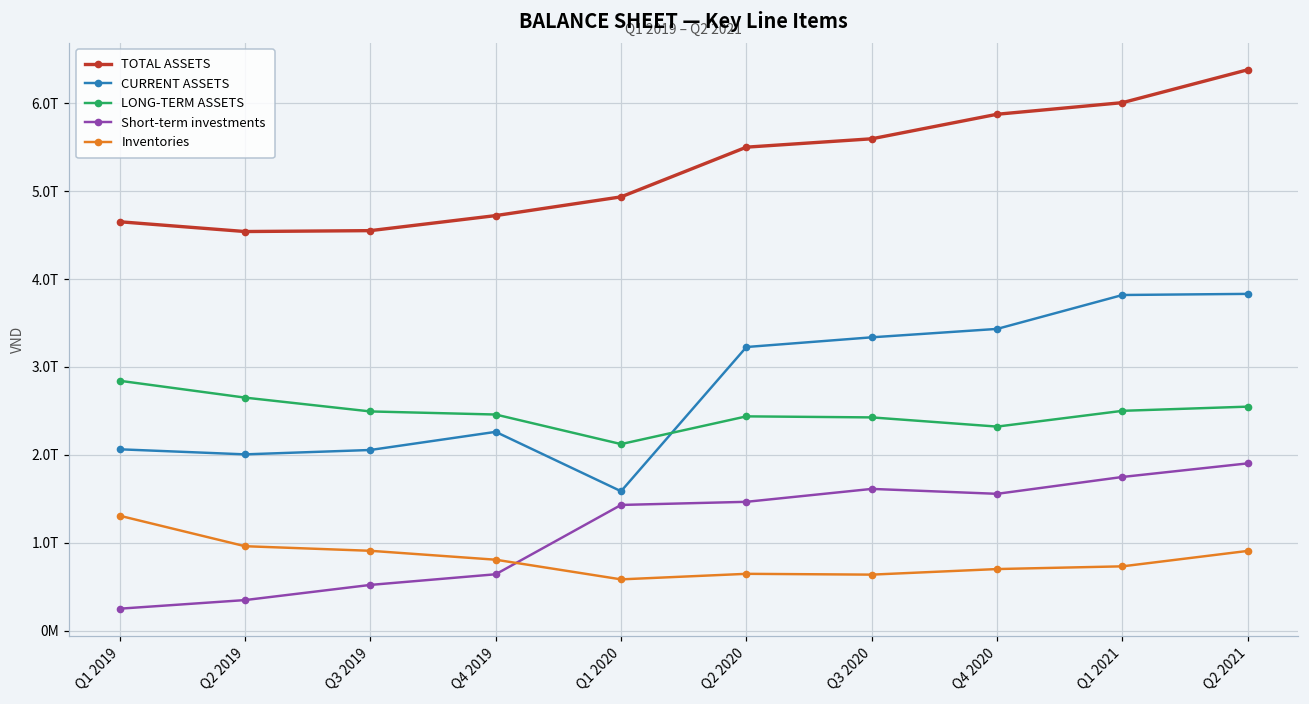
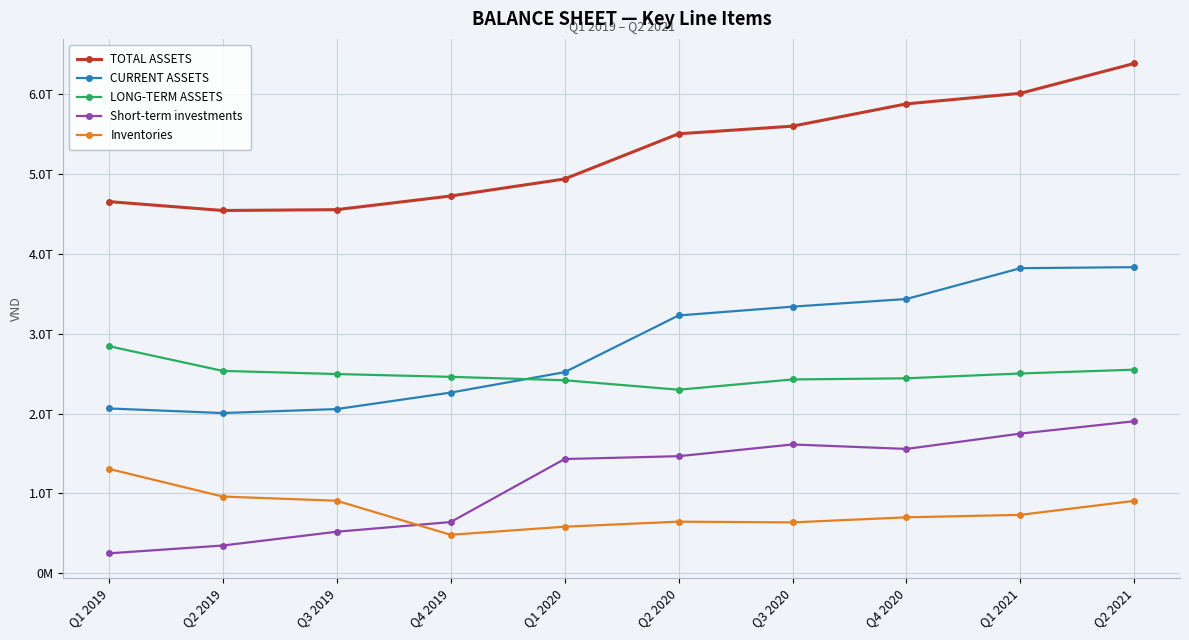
  {
    "TOTAL ASSETS": {
      "Q1 2019": "4.7T",
      "Q2 2019": "4.5T",
      "Q3 2019": "4.6T",
      "Q4 2019": "4.7T",
      "Q1 2020": "4.9T",
      "Q2 2020": "5.5T",
      "Q3 2020": "5.6T",
      "Q4 2020": "5.9T",
      "Q1 2021": "6.0T",
      "Q2 2021": "6.4T"
    },
    "CURRENT ASSETS": {
      "Q1 2019": "2.1T",
      "Q2 2019": "2.0T",
      "Q3 2019": "2.1T",
      "Q4 2019": "2.3T",
-     "Q1 2020": "1.6T",
+     "Q1 2020": "2.5T",
      "Q2 2020": "3.2T",
      "Q3 2020": "3.3T",
      "Q4 2020": "3.4T",
      "Q1 2021": "3.8T",
      "Q2 2021": "3.8T"
    },
    "LONG-TERM ASSETS": {
      "Q1 2019": "2.8T",
-     "Q2 2019": "2.7T",
+     "Q2 2019": "2.5T",
      "Q3 2019": "2.5T",
      "Q4 2019": "2.5T",
-     "Q1 2020": "2.1T",
-     "Q2 2020": "2.4T",
+     "Q1 2020": "2.4T",
+     "Q2 2020": "2.3T",
      "Q3 2020": "2.4T",
-     "Q4 2020": "2.3T",
+     "Q4 2020": "2.4T",
      "Q1 2021": "2.5T",
      "Q2 2021": "2.5T"
    },
    "Short-term investments": {
      "Q1 2019": "0.3T",
      "Q2 2019": "0.3T",
      "Q3 2019": "0.5T",
      "Q4 2019": "0.6T",
      "Q1 2020": "1.4T",
      "Q2 2020": "1.5T",
      "Q3 2020": "1.6T",
      "Q4 2020": "1.6T",
      "Q1 2021": "1.7T",
      "Q2 2021": "1.9T"
    },
    "Inventories": {
      "Q1 2019": "1.3T",
      "Q2 2019": "1.0T",
      "Q3 2019": "0.9T",
-     "Q4 2019": "0.8T",
+     "Q4 2019": "0.5T",
      "Q1 2020": "0.6T",
      "Q2 2020": "0.6T",
      "Q3 2020": "0.6T",
      "Q4 2020": "0.7T",
      "Q1 2021": "0.7T",
      "Q2 2021": "0.9T"
    }
  }
